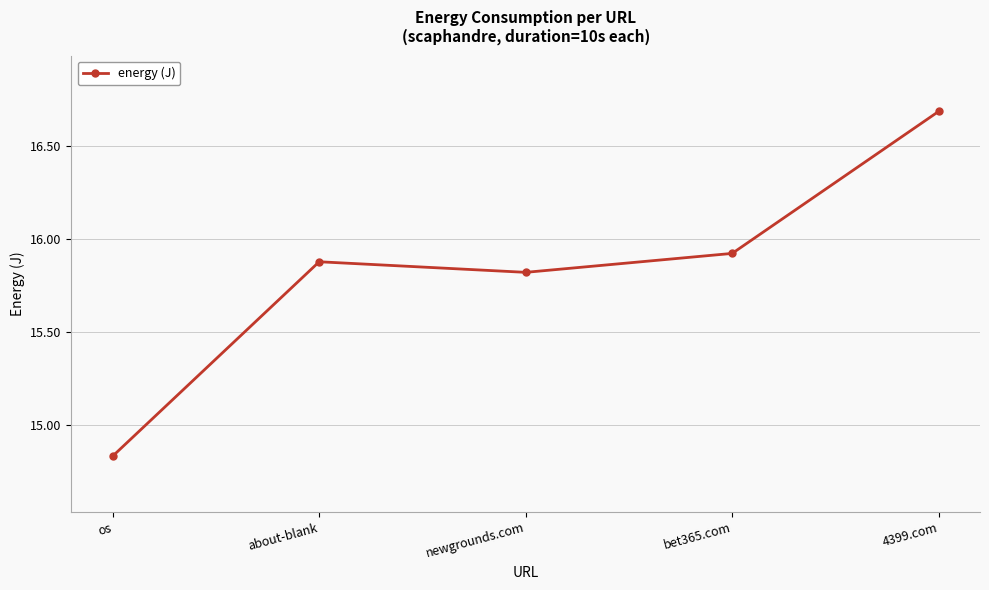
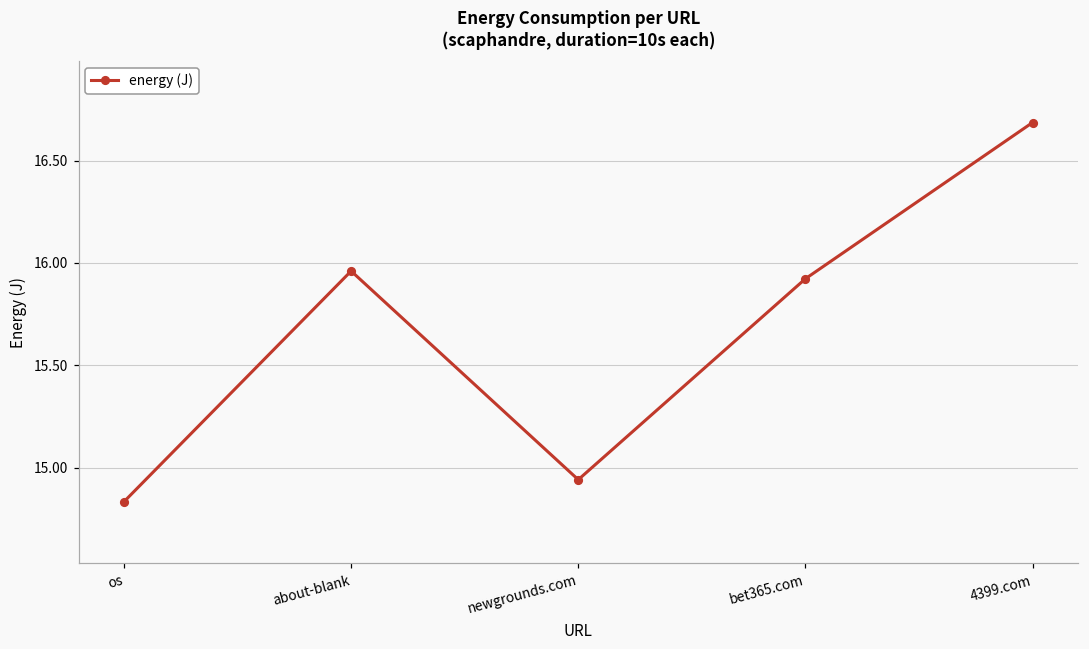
  {
    "os": 14.83,
-   "about-blank": 15.88,
-   "newgrounds.com": 15.82,
+   "about-blank": 15.96,
+   "newgrounds.com": 14.94,
    "bet365.com": 15.92,
    "4399.com": 16.69
  }
